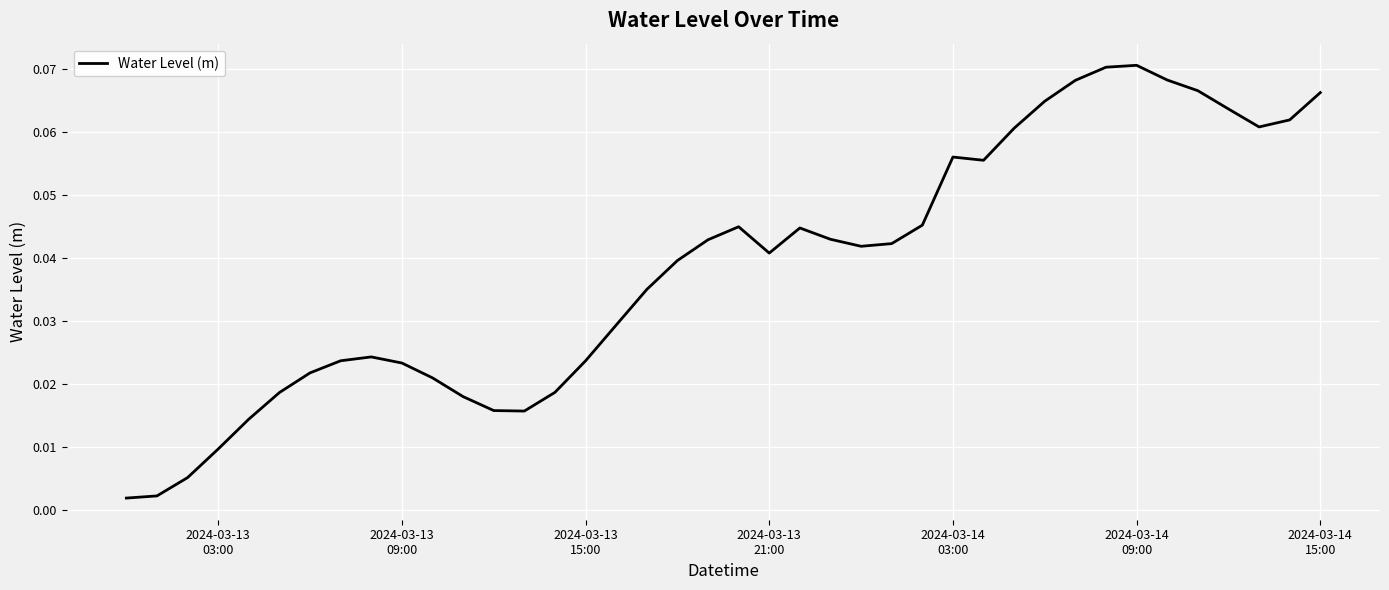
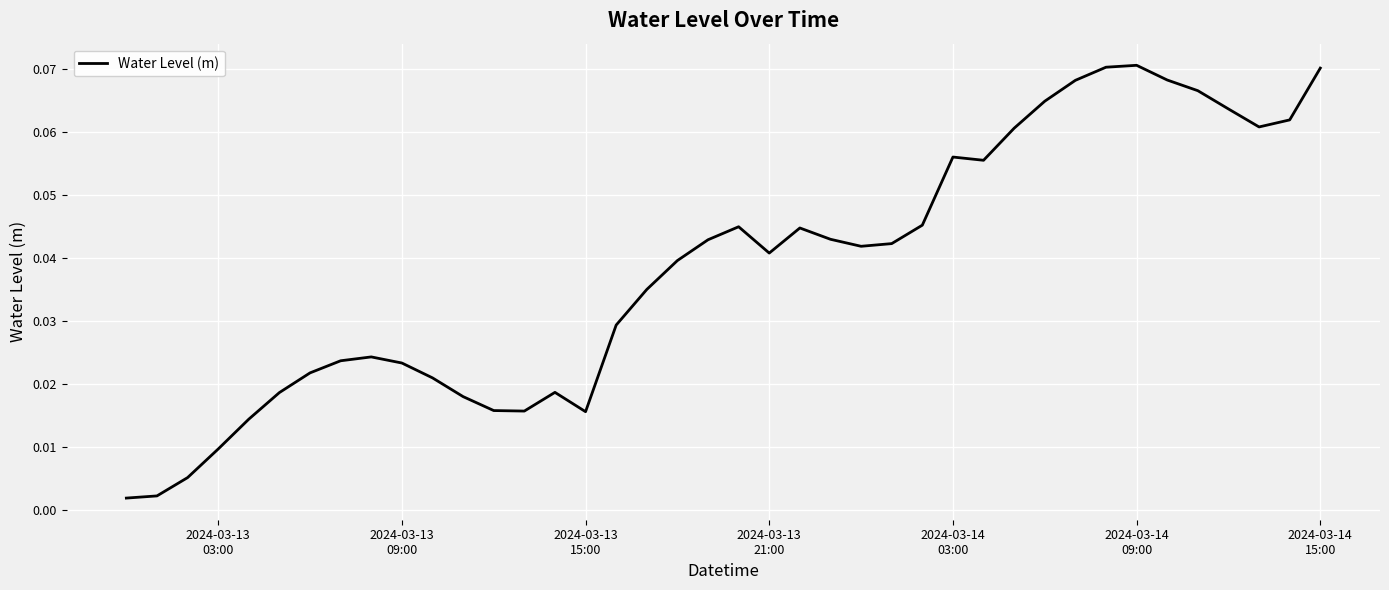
  {
    "2024-03-13 03:00": 0.010,
    "2024-03-13 09:00": 0.023,
-   "2024-03-13 15:00": 0.024,
+   "2024-03-13 15:00": 0.016,
    "2024-03-13 21:00": 0.041,
    "2024-03-14 03:00": 0.056,
    "2024-03-14 09:00": 0.071,
-   "2024-03-14 15:00": 0.066
+   "2024-03-14 15:00": 0.070
  }
